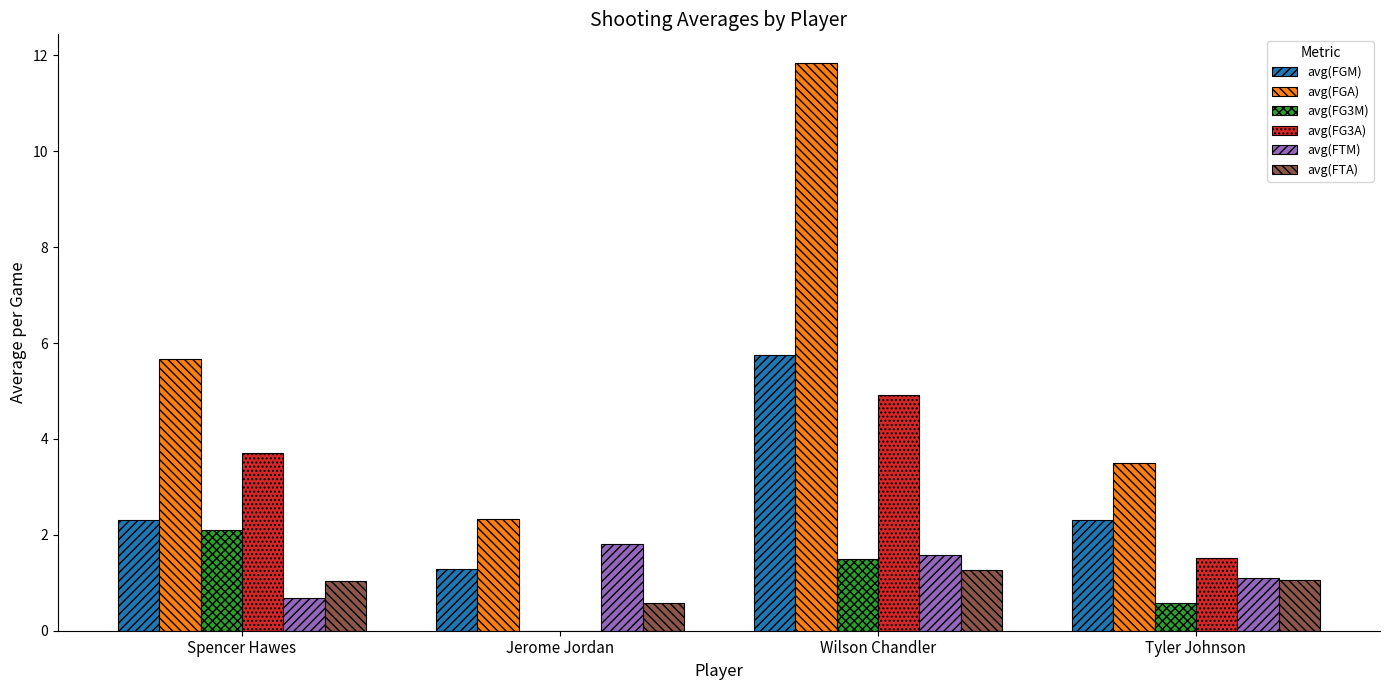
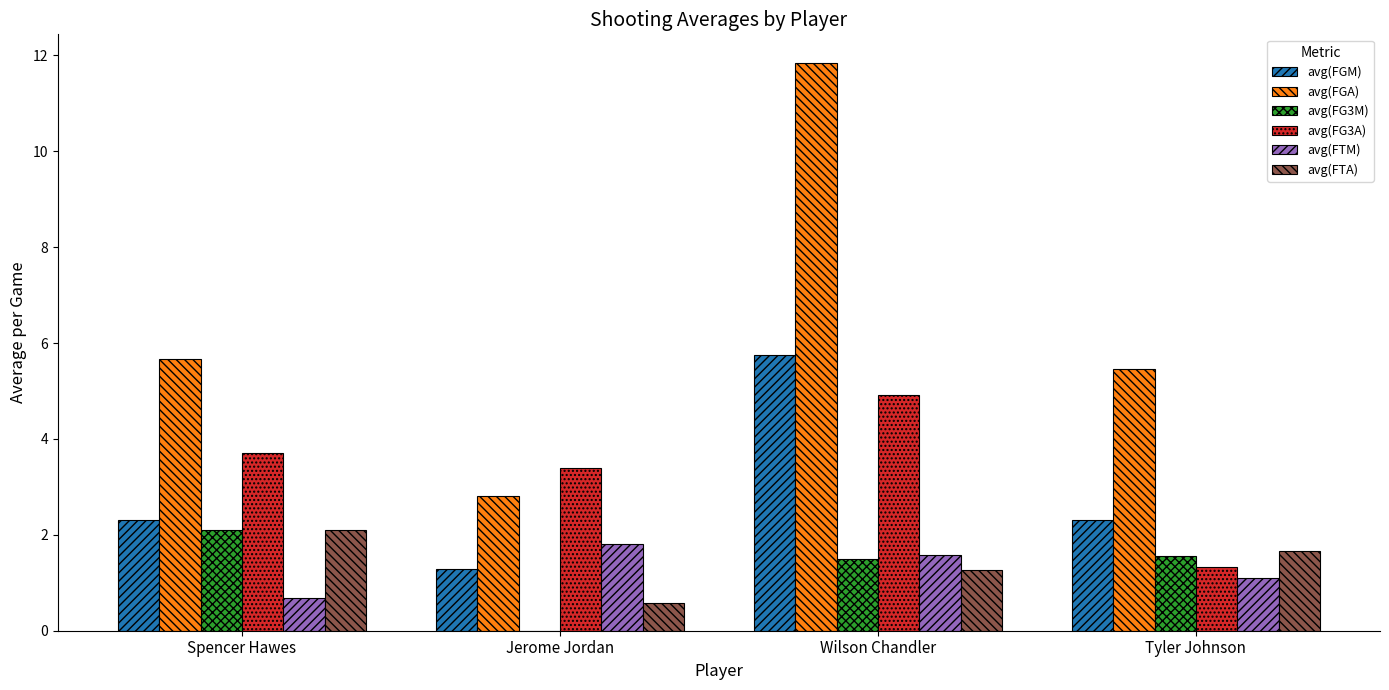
  {
    "avg(FGM)": {
      "Spencer Hawes": 2.3,
      "Jerome Jordan": 1.3,
      "Wilson Chandler": 5.7,
      "Tyler Johnson": 2.3
    },
    "avg(FGA)": {
      "Spencer Hawes": 5.7,
-     "Jerome Jordan": 2.3,
+     "Jerome Jordan": 2.8,
      "Wilson Chandler": 11.8,
-     "Tyler Johnson": 3.5
+     "Tyler Johnson": 5.5
    },
    "avg(FG3M)": {
      "Spencer Hawes": 2.1,
      "Jerome Jordan": 0.0,
      "Wilson Chandler": 1.5,
-     "Tyler Johnson": 0.6
+     "Tyler Johnson": 1.6
    },
    "avg(FG3A)": {
      "Spencer Hawes": 3.7,
-     "Jerome Jordan": 0.0,
+     "Jerome Jordan": 3.4,
      "Wilson Chandler": 4.9,
-     "Tyler Johnson": 1.5
+     "Tyler Johnson": 1.3
    },
    "avg(FTM)": {
      "Spencer Hawes": 0.7,
      "Jerome Jordan": 1.8,
      "Wilson Chandler": 1.6,
      "Tyler Johnson": 1.1
    },
    "avg(FTA)": {
-     "Spencer Hawes": 1.0,
+     "Spencer Hawes": 2.1,
      "Jerome Jordan": 0.6,
      "Wilson Chandler": 1.3,
-     "Tyler Johnson": 1.1
+     "Tyler Johnson": 1.7
    }
  }
